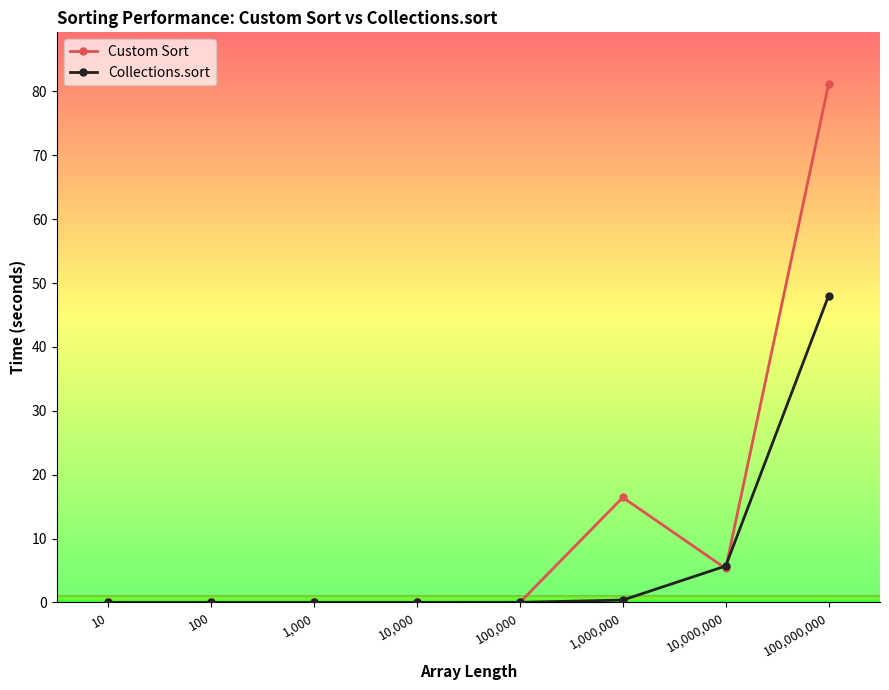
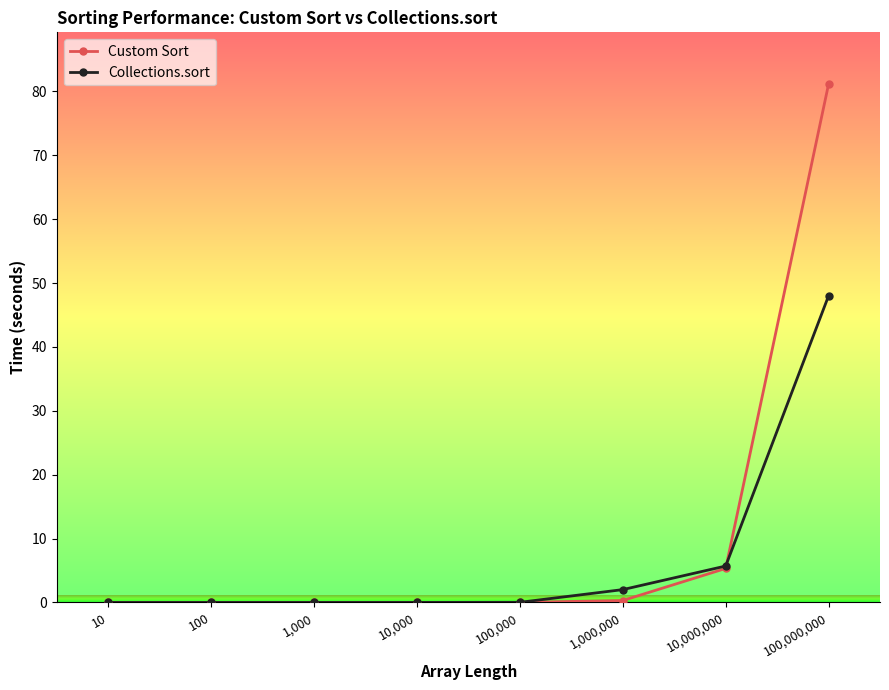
  {
    "Custom Sort": {
-     "1,000,000": 16,
+     "1,000,000": 0,
      "100,000,000": 81
    },
    "Collections.sort": {
-     "1,000,000": 0,
+     "1,000,000": 2,
      "100,000,000": 48
    }
  }
